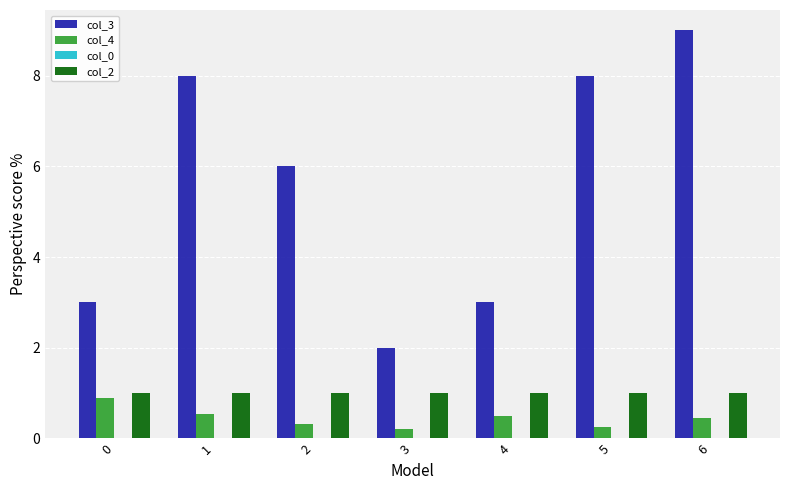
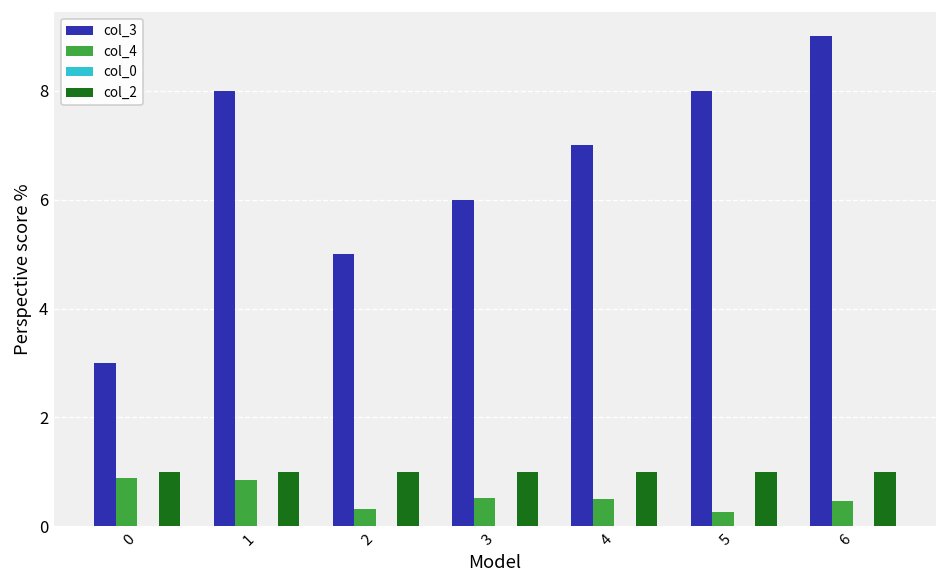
  {
    "col_3": {
      "0": 3,
      "1": 8,
-     "2": 6,
-     "3": 2,
-     "4": 3,
+     "2": 5,
+     "3": 6,
+     "4": 7,
      "5": 8,
      "6": 9
    },
    "col_4": {
      "0": 0.9,
-     "1": 0.5,
+     "1": 0.8,
      "2": 0.3,
-     "3": 0.2,
+     "3": 0.5,
      "4": 0.5,
      "5": 0.3,
      "6": 0.5
    },
    "col_0": {
      "0": 0.0,
      "1": 0.0,
      "2": 0.0,
      "3": 0.0,
      "4": 0.0,
      "5": 0.0,
      "6": 0.0
    },
    "col_2": {
      "0": 1.0,
      "1": 1.0,
      "2": 1.0,
      "3": 1.0,
      "4": 1.0,
      "5": 1.0,
      "6": 1.0
    }
  }
